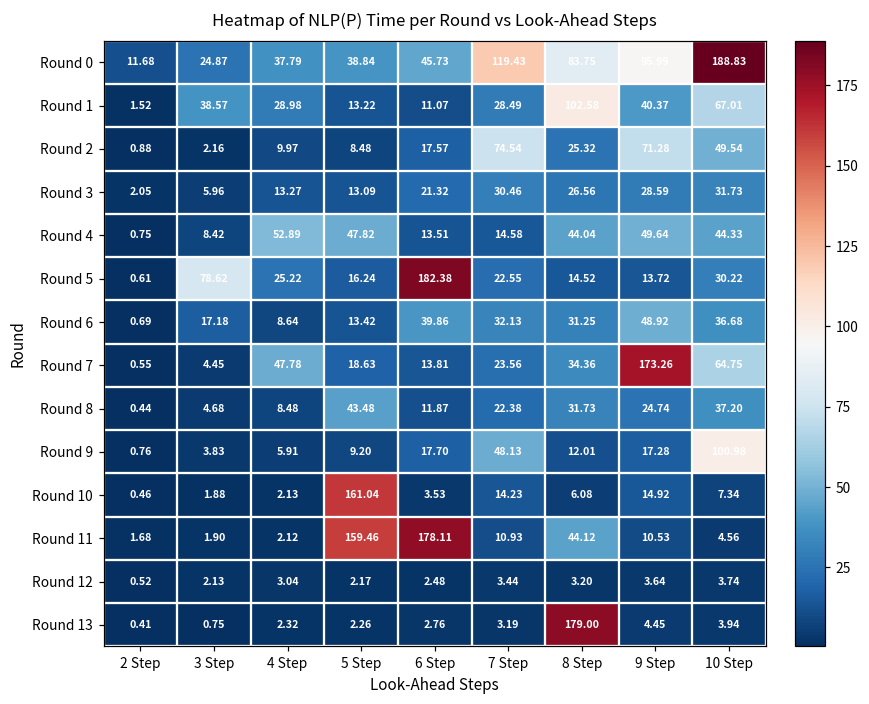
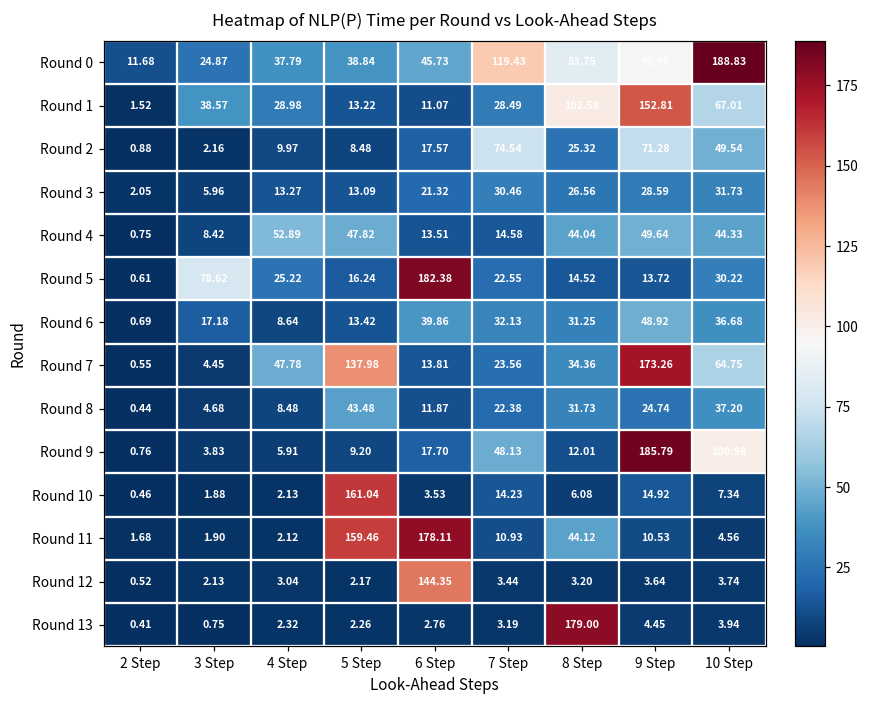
  {
    "Round 0": {
      "2 Step": 11.68,
      "3 Step": 24.87,
      "4 Step": 37.79,
      "5 Step": 38.84,
      "6 Step": 45.73,
      "7 Step": 119.43,
      "10 Step": 188.83
    },
    "Round 1": {
      "2 Step": 1.52,
      "3 Step": 38.57,
      "4 Step": 28.98,
      "5 Step": 13.22,
      "6 Step": 11.07,
      "7 Step": 28.49,
-     "9 Step": 40.37,
+     "9 Step": 152.81,
      "10 Step": 67.01
    },
    "Round 2": {
      "2 Step": 0.88,
      "3 Step": 2.16,
      "4 Step": 9.97,
      "5 Step": 8.48,
      "6 Step": 17.57,
      "7 Step": 74.54,
      "8 Step": 25.32,
      "9 Step": 71.28,
      "10 Step": 49.54
    },
    "Round 3": {
      "2 Step": 2.05,
      "3 Step": 5.96,
      "4 Step": 13.27,
      "5 Step": 13.09,
      "6 Step": 21.32,
      "7 Step": 30.46,
      "8 Step": 26.56,
      "9 Step": 28.59,
      "10 Step": 31.73
    },
    "Round 4": {
      "2 Step": 0.75,
      "3 Step": 8.42,
      "4 Step": 52.89,
      "5 Step": 47.82,
      "6 Step": 13.51,
      "7 Step": 14.58,
      "8 Step": 44.04,
      "9 Step": 49.64,
      "10 Step": 44.33
    },
    "Round 5": {
      "2 Step": 0.61,
      "4 Step": 25.22,
      "5 Step": 16.24,
      "6 Step": 182.38,
      "7 Step": 22.55,
      "8 Step": 14.52,
      "9 Step": 13.72,
      "10 Step": 30.22
    },
    "Round 6": {
      "2 Step": 0.69,
      "3 Step": 17.18,
      "4 Step": 8.64,
      "5 Step": 13.42,
      "6 Step": 39.86,
      "7 Step": 32.13,
      "8 Step": 31.25,
      "9 Step": 48.92,
      "10 Step": 36.68
    },
    "Round 7": {
      "2 Step": 0.55,
      "3 Step": 4.45,
      "4 Step": 47.78,
-     "5 Step": 18.63,
+     "5 Step": 137.98,
      "6 Step": 13.81,
      "7 Step": 23.56,
      "8 Step": 34.36,
      "9 Step": 173.26,
      "10 Step": 64.75
    },
    "Round 8": {
      "2 Step": 0.44,
      "3 Step": 4.68,
      "4 Step": 8.48,
      "5 Step": 43.48,
      "6 Step": 11.87,
      "7 Step": 22.38,
      "8 Step": 31.73,
      "9 Step": 24.74,
      "10 Step": 37.20
    },
    "Round 9": {
      "2 Step": 0.76,
      "3 Step": 3.83,
      "4 Step": 5.91,
      "5 Step": 9.20,
      "6 Step": 17.70,
      "7 Step": 48.13,
      "8 Step": 12.01,
-     "9 Step": 17.28
+     "9 Step": 185.79
    },
    "Round 10": {
      "2 Step": 0.46,
      "3 Step": 1.88,
      "4 Step": 2.13,
      "5 Step": 161.04,
      "6 Step": 3.53,
      "7 Step": 14.23,
      "8 Step": 6.08,
      "9 Step": 14.92,
      "10 Step": 7.34
    },
    "Round 11": {
      "2 Step": 1.68,
      "3 Step": 1.90,
      "4 Step": 2.12,
      "5 Step": 159.46,
      "6 Step": 178.11,
      "7 Step": 10.93,
      "8 Step": 44.12,
      "9 Step": 10.53,
      "10 Step": 4.56
    },
    "Round 12": {
      "2 Step": 0.52,
      "3 Step": 2.13,
      "4 Step": 3.04,
      "5 Step": 2.17,
-     "6 Step": 2.48,
+     "6 Step": 144.35,
      "7 Step": 3.44,
      "8 Step": 3.20,
      "9 Step": 3.64,
      "10 Step": 3.74
    },
    "Round 13": {
      "2 Step": 0.41,
      "3 Step": 0.75,
      "4 Step": 2.32,
      "5 Step": 2.26,
      "6 Step": 2.76,
      "7 Step": 3.19,
      "8 Step": 179.00,
      "9 Step": 4.45,
      "10 Step": 3.94
    }
  }
